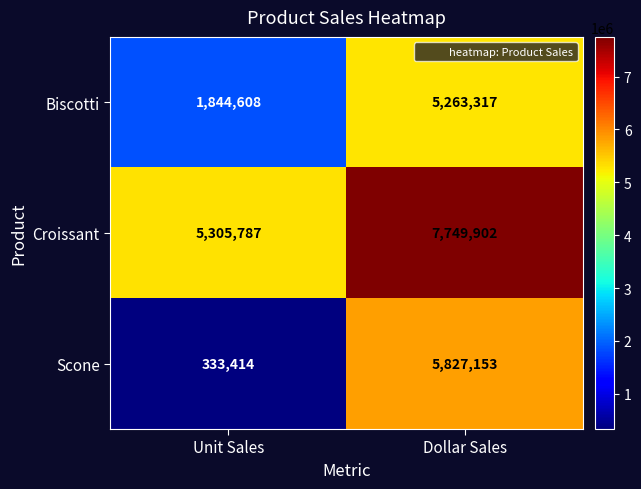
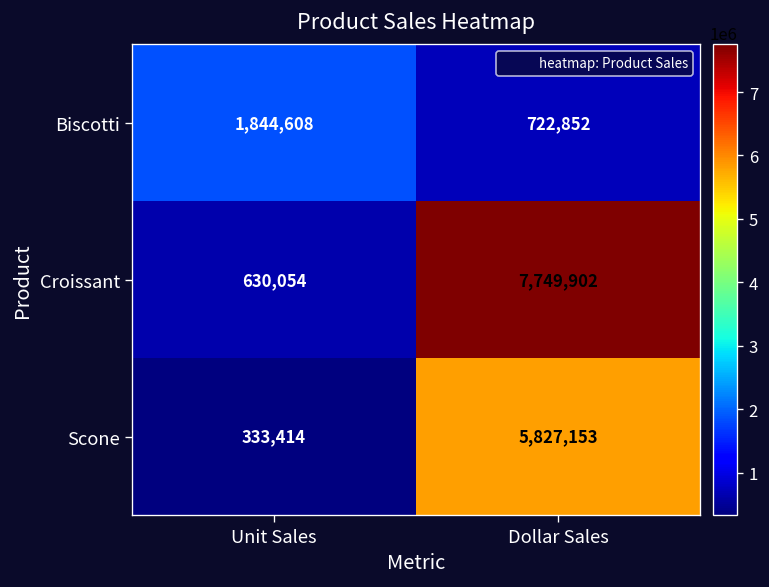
  {
    "Biscotti": {
      "Unit Sales": "1,844,608",
-     "Dollar Sales": "5,263,317"
+     "Dollar Sales": "722,852"
    },
    "Croissant": {
-     "Unit Sales": "5,305,787",
+     "Unit Sales": "630,054",
      "Dollar Sales": "7,749,902"
    },
    "Scone": {
      "Unit Sales": "333,414",
      "Dollar Sales": "5,827,153"
    }
  }
